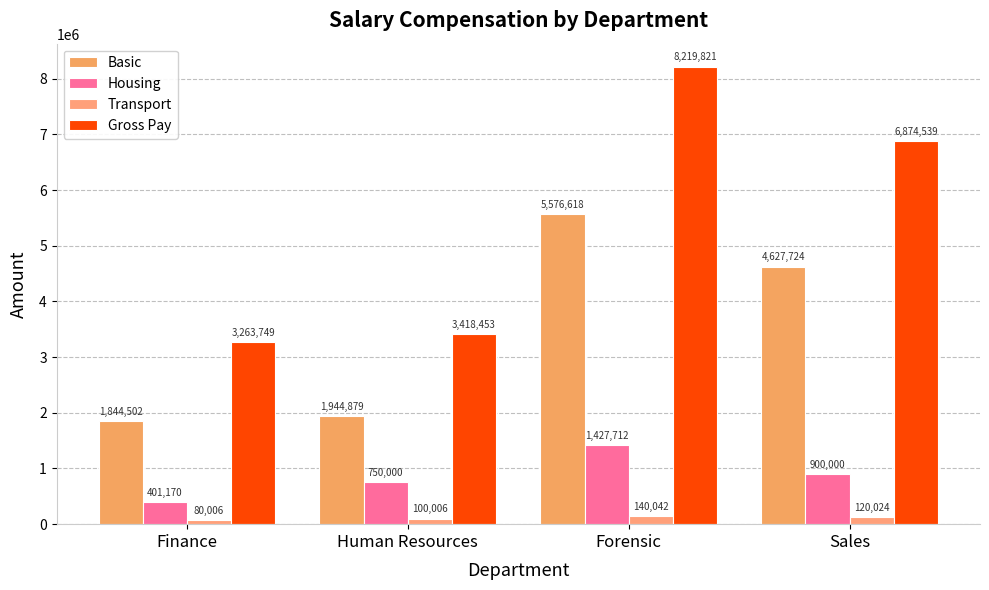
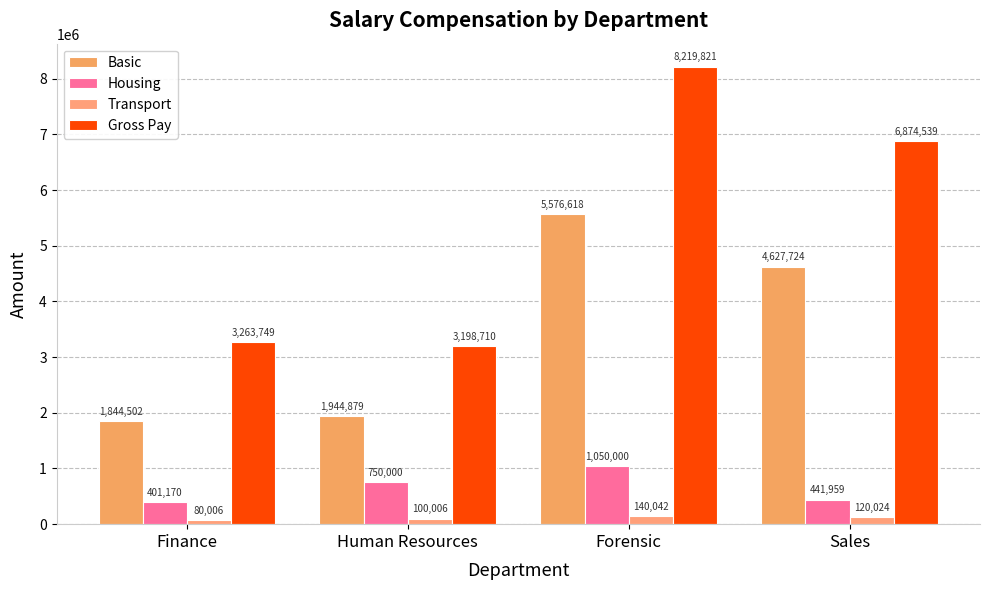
  {
    "Housing": {
      "Finance": "401,170",
      "Human Resources": "750,000",
-     "Forensic": "1,427,712",
-     "Sales": "900,000"
+     "Forensic": "1,050,000",
+     "Sales": "441,959"
    },
    "Gross Pay": {
      "Finance": "3,263,749",
-     "Human Resources": "3,418,453",
+     "Human Resources": "3,198,710",
      "Forensic": "8,219,821",
      "Sales": "6,874,539"
    }
  }
